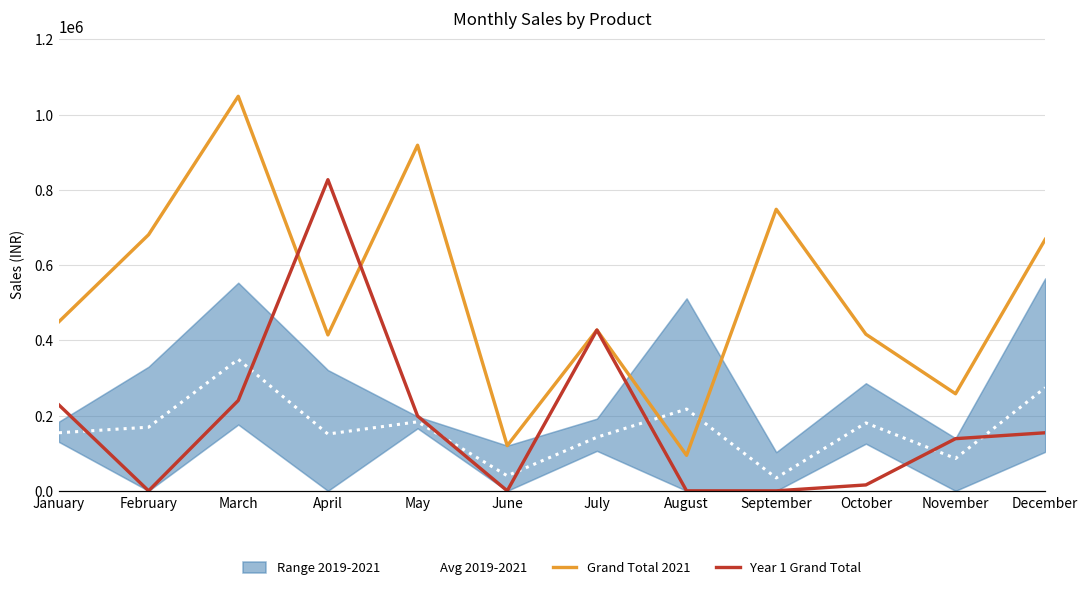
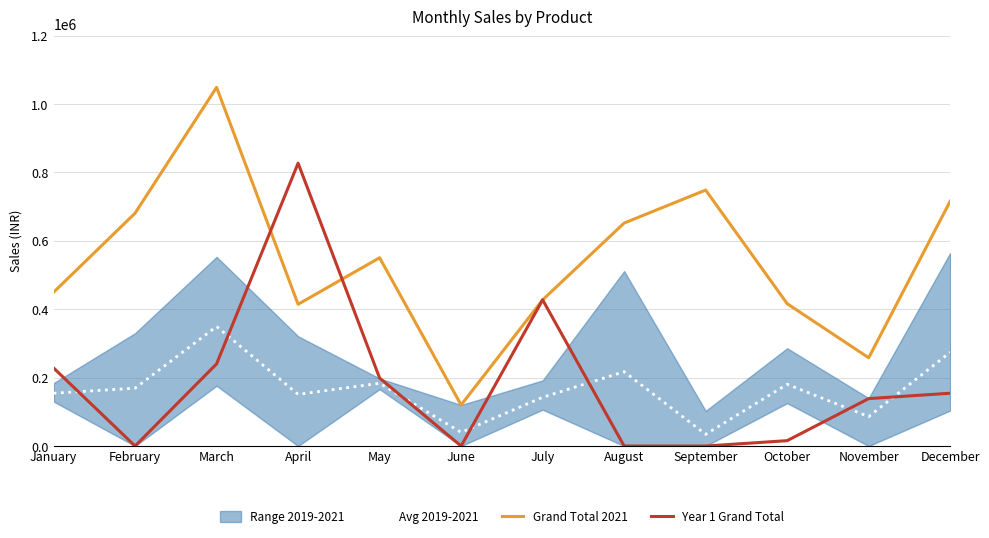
  {
    "Avg 2019-2021": {
      "January": 150000,
      "February": 170000,
      "March": 350000,
      "April": 150000,
      "May": 180000,
      "June": 40000,
      "July": 140000,
      "August": 220000,
      "September": 30000,
      "October": 180000,
      "November": 90000,
      "December": 270000
    },
    "Grand Total 2021": {
      "January": 450000,
      "February": 680000,
      "March": 1050000,
      "April": 410000,
-     "May": 920000,
-     "August": 90000,
+     "May": 550000,
+     "August": 650000,
      "September": 750000,
      "October": 420000,
      "November": 260000,
-     "December": 670000
+     "December": 720000
    },
    "Year 1 Grand Total": {
      "January": 230000,
      "February": 0,
      "March": 240000,
      "April": 830000,
      "June": 0,
      "August": 0,
      "September": 0,
      "October": 20000,
      "December": 150000
    }
  }
